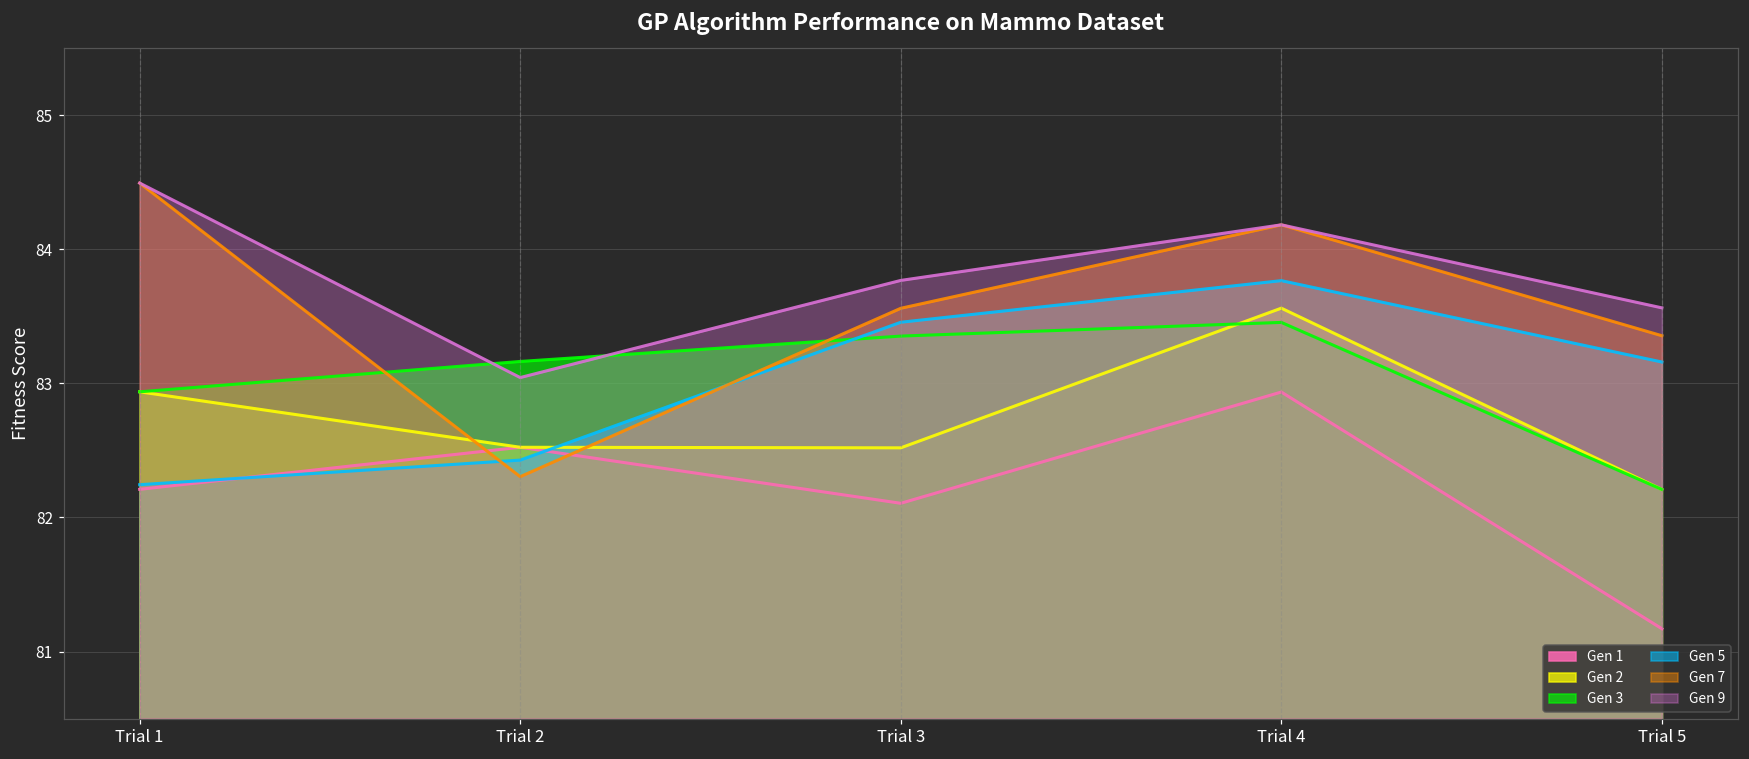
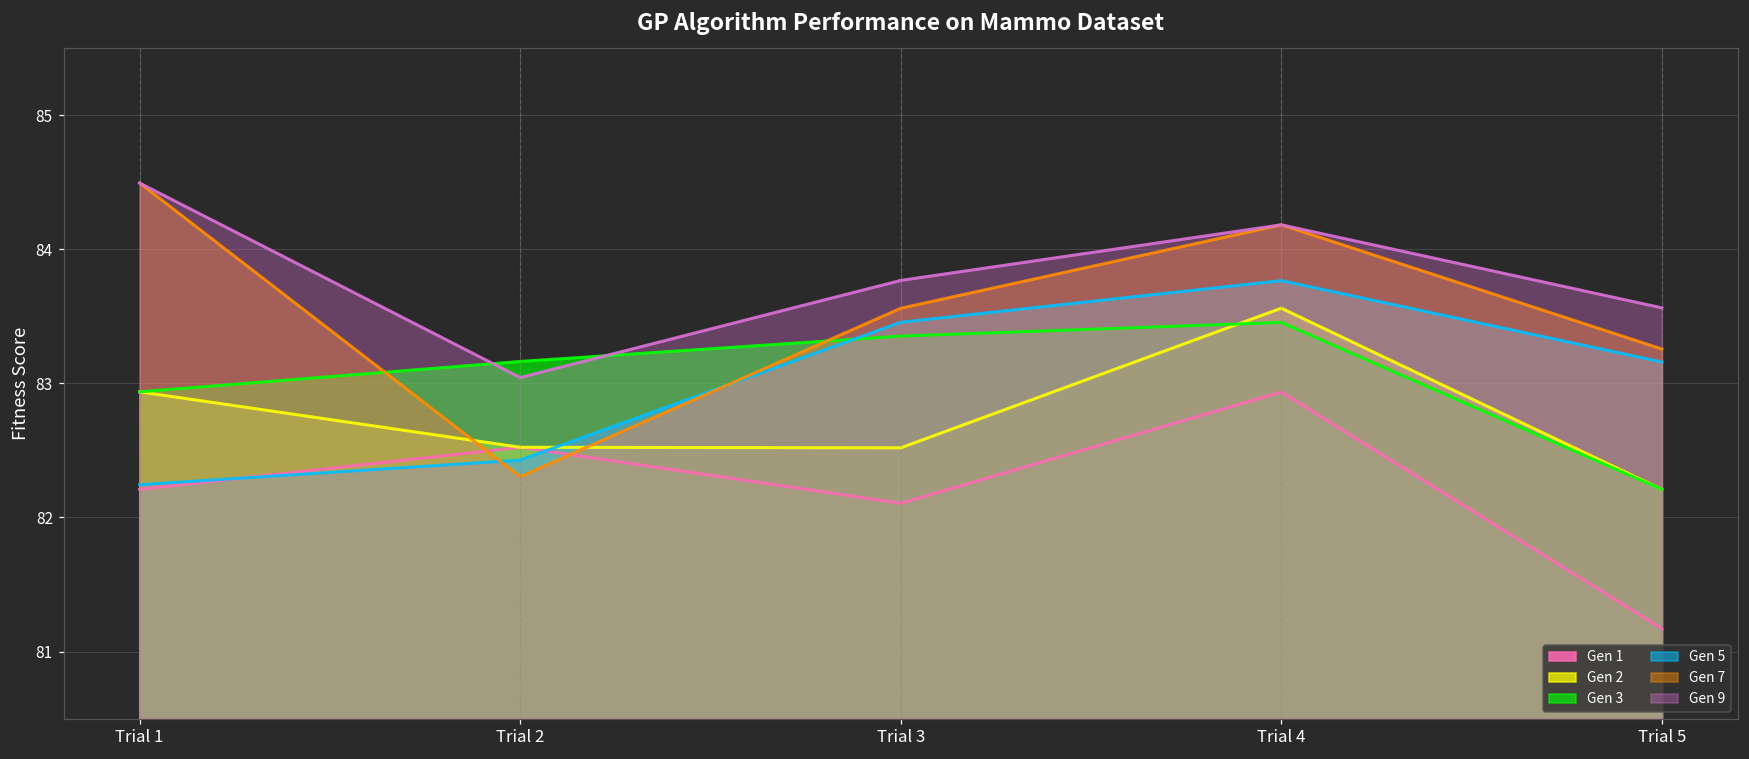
  {
    "Gen 2": {
      "Trial 3": 82.52,
      "Trial 4": 83.56
    },
    "Gen 3": {
      "Trial 2": 83.16,
      "Trial 3": 83.35,
      "Trial 4": 83.45
    },
    "Gen 5": {
      "Trial 1": 82.24,
      "Trial 2": 82.43,
      "Trial 3": 83.46,
      "Trial 4": 83.77,
      "Trial 5": 83.16
    },
    "Gen 7": {
      "Trial 2": 82.30,
      "Trial 3": 83.56,
-     "Trial 5": 83.35
+     "Trial 5": 83.26
    }
  }
